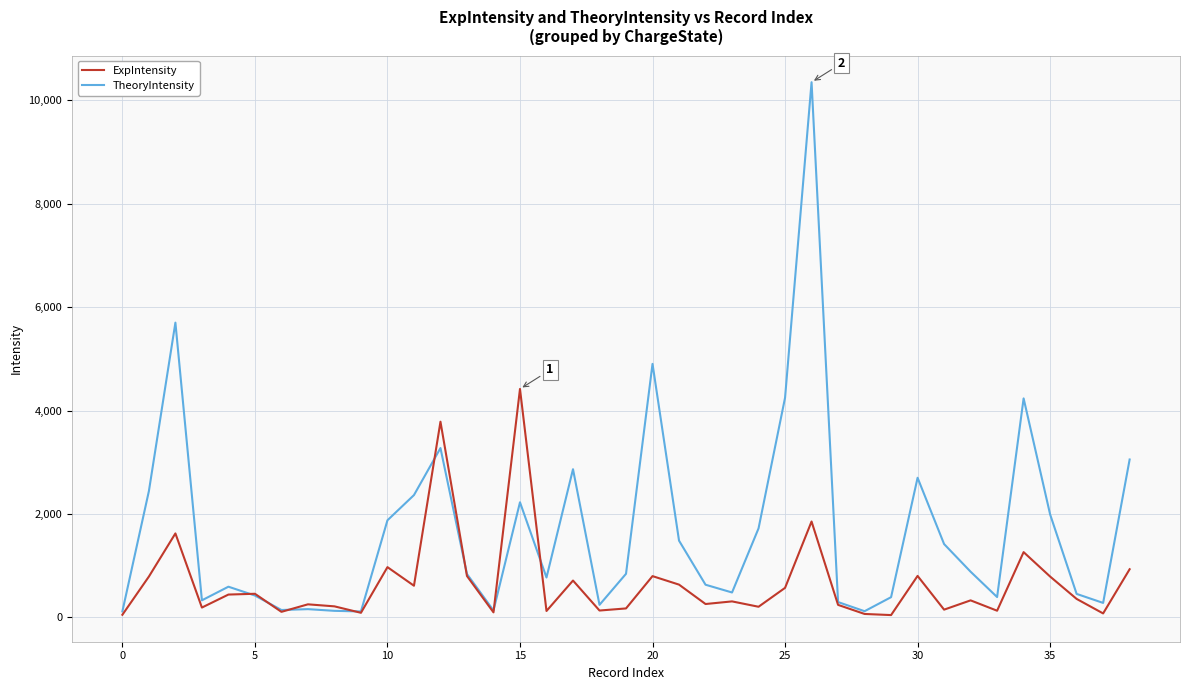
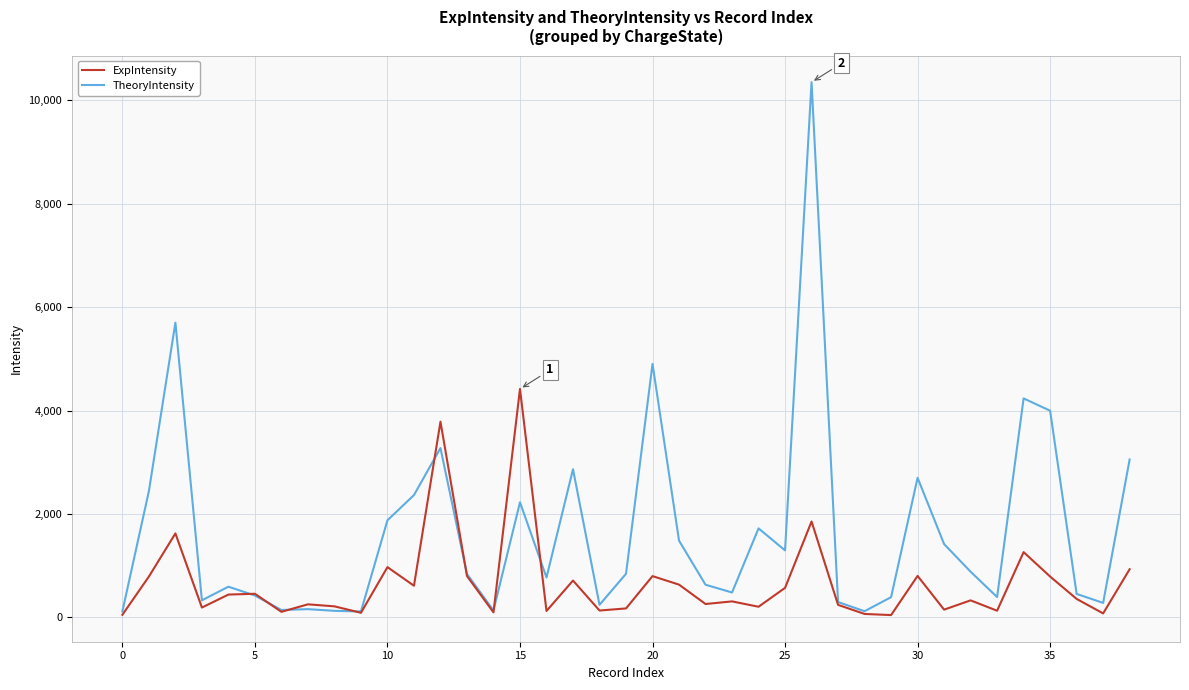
  {
    "ExpIntensity": {
      "0": "100",
      "10": "1,000",
      "20": "800",
      "25": "600",
      "30": "800",
      "35": "800"
    },
    "TheoryIntensity": {
      "0": "100",
      "10": "1,900",
      "15": "2,200",
      "20": "4,900",
-     "25": "4,200",
+     "25": "1,300",
      "30": "2,700",
-     "35": "2,000"
+     "35": "4,000"
    }
  }
